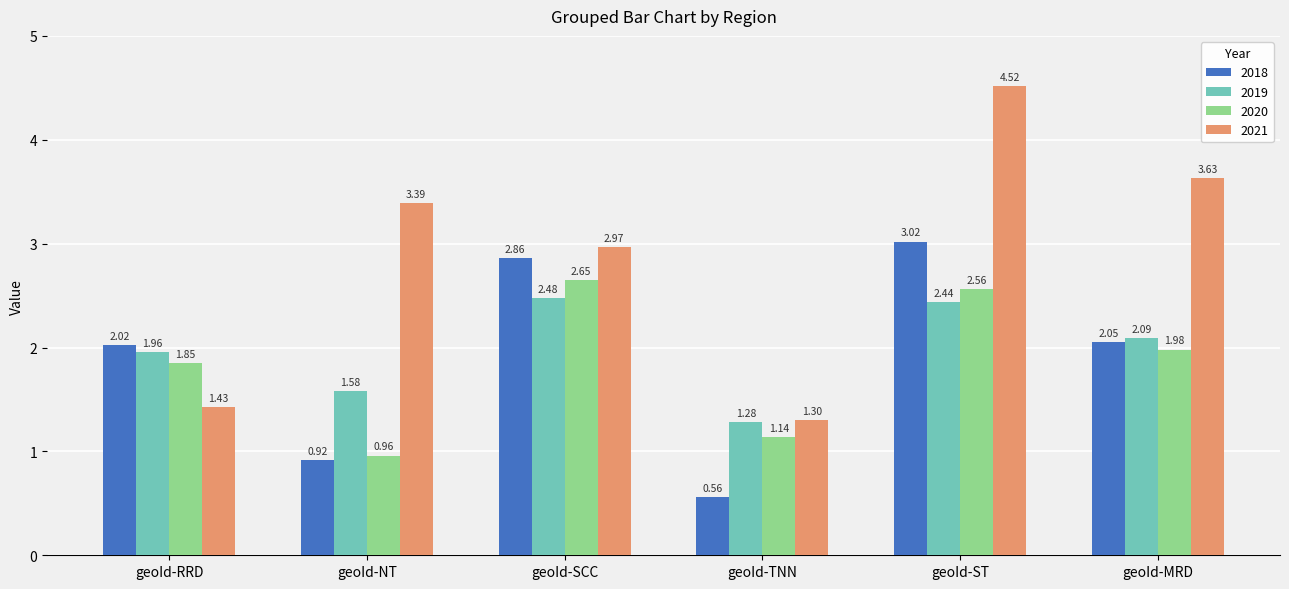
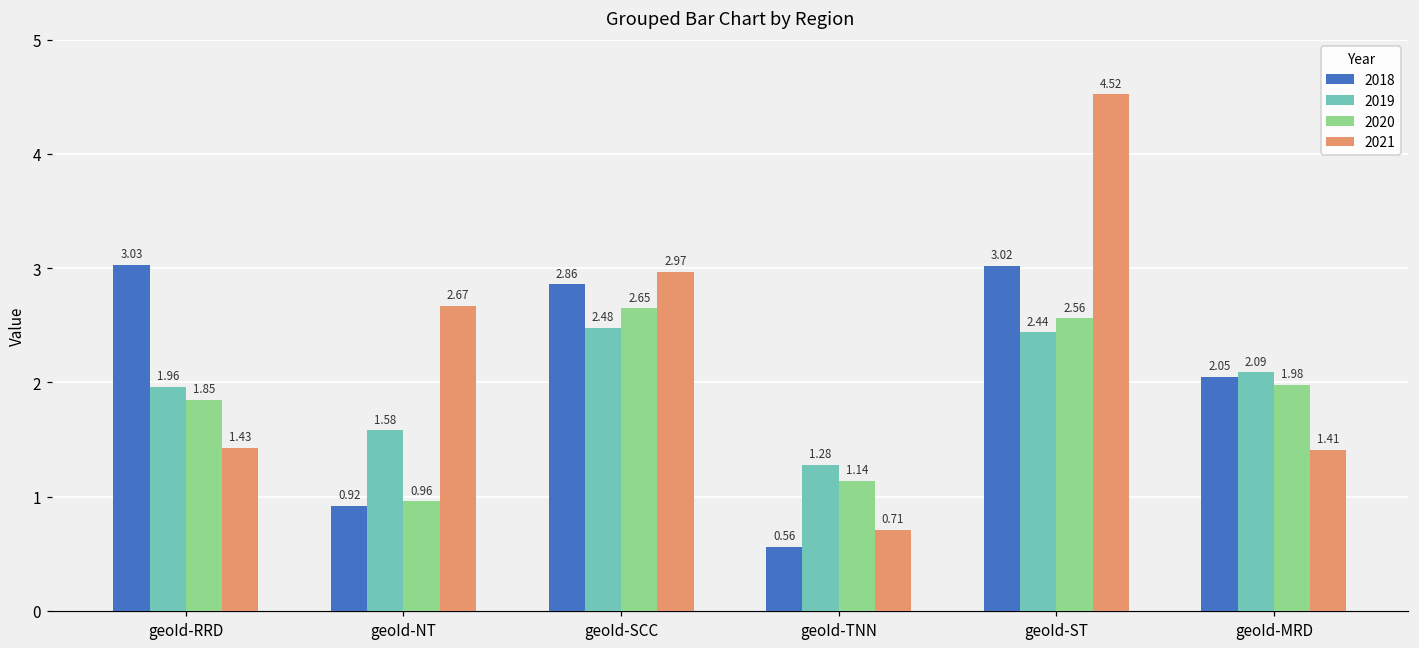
  {
    "2018": {
-     "geoId-RRD": 2.02,
+     "geoId-RRD": 3.03,
      "geoId-NT": 0.92,
      "geoId-SCC": 2.86,
      "geoId-TNN": 0.56,
      "geoId-ST": 3.02,
      "geoId-MRD": 2.05
    },
    "2021": {
      "geoId-RRD": 1.43,
-     "geoId-NT": 3.39,
+     "geoId-NT": 2.67,
      "geoId-SCC": 2.97,
-     "geoId-TNN": 1.30,
+     "geoId-TNN": 0.71,
      "geoId-ST": 4.52,
-     "geoId-MRD": 3.63
+     "geoId-MRD": 1.41
    }
  }
